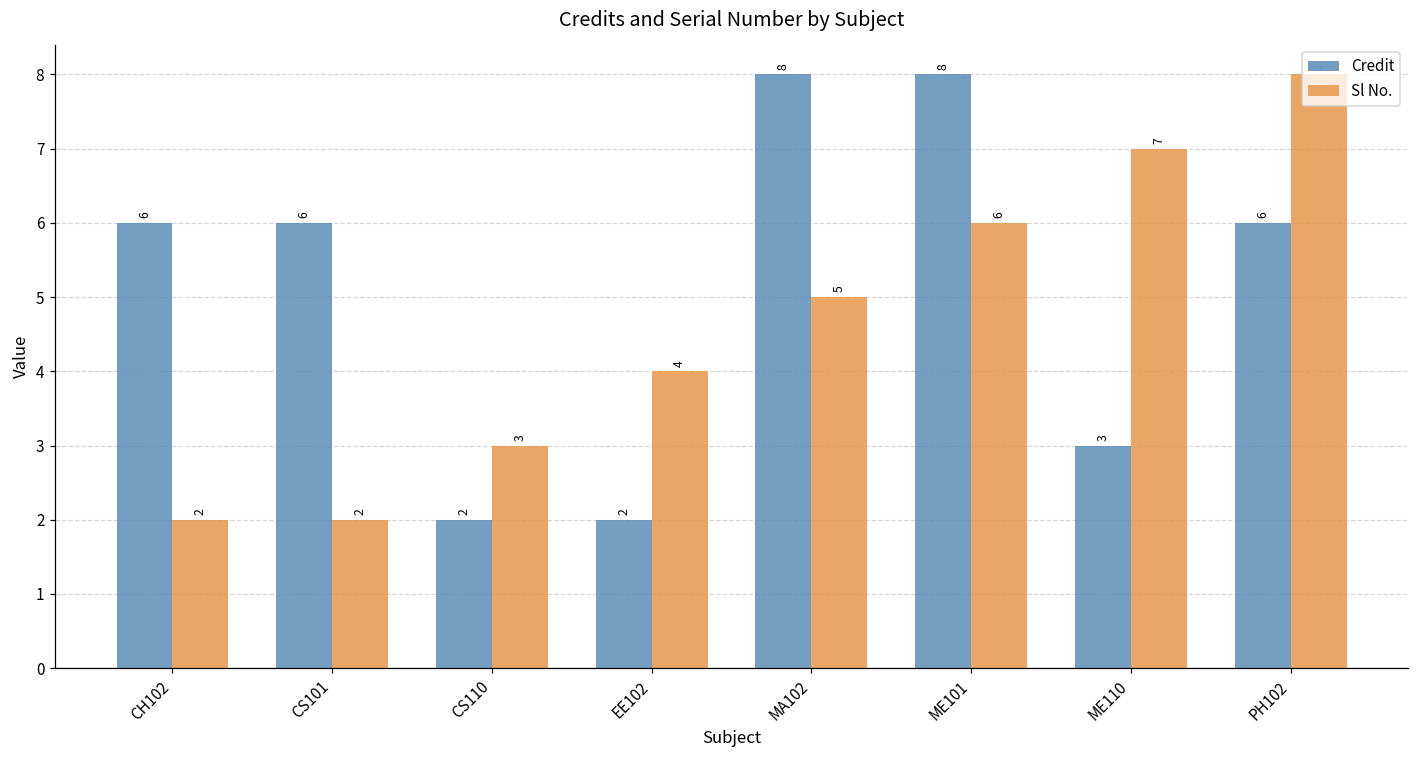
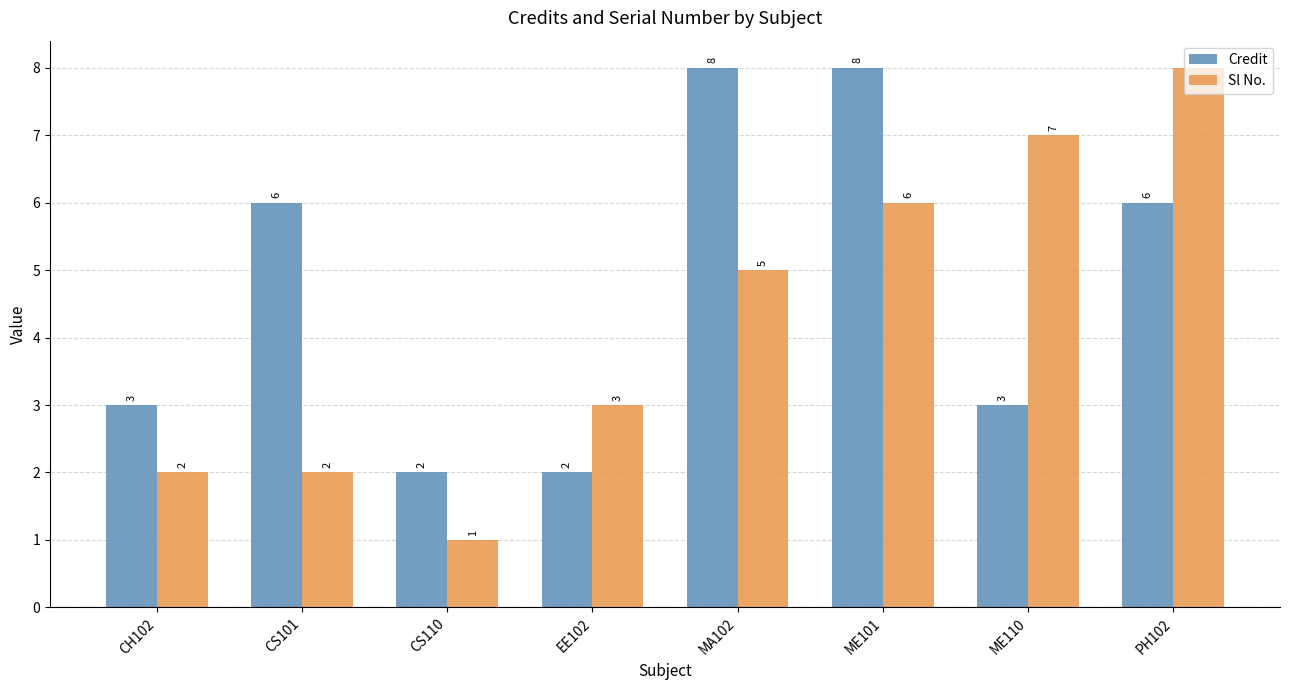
  {
    "Credit": {
-     "CH102": 6,
+     "CH102": 3,
      "CS101": 6,
      "CS110": 2,
      "EE102": 2,
      "MA102": 8,
      "ME101": 8,
      "ME110": 3,
      "PH102": 6
    },
    "Sl No.": {
      "CH102": 2,
      "CS101": 2,
-     "CS110": 3,
-     "EE102": 4,
+     "CS110": 1,
+     "EE102": 3,
      "MA102": 5,
      "ME101": 6,
      "ME110": 7
    }
  }
